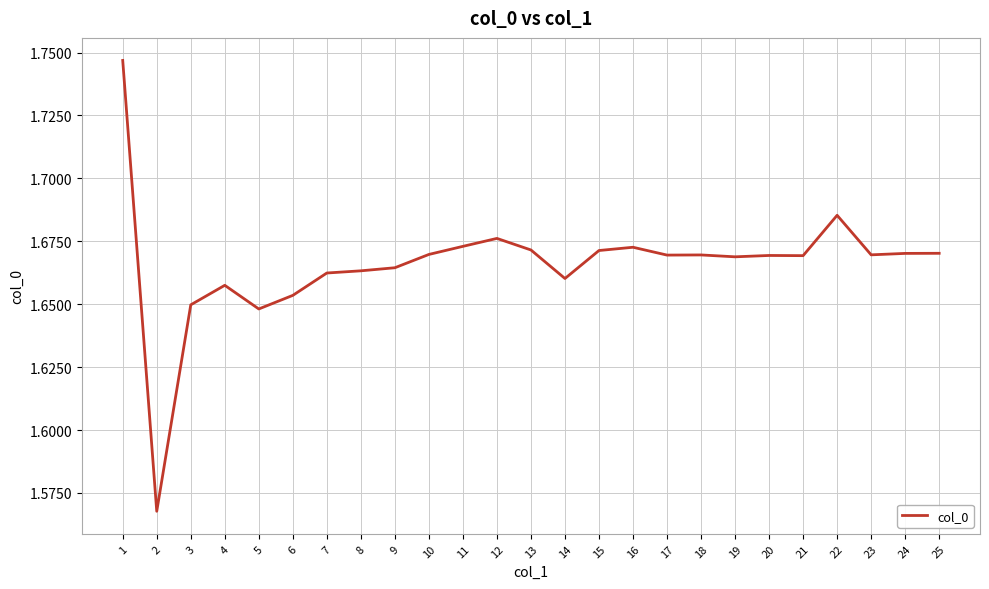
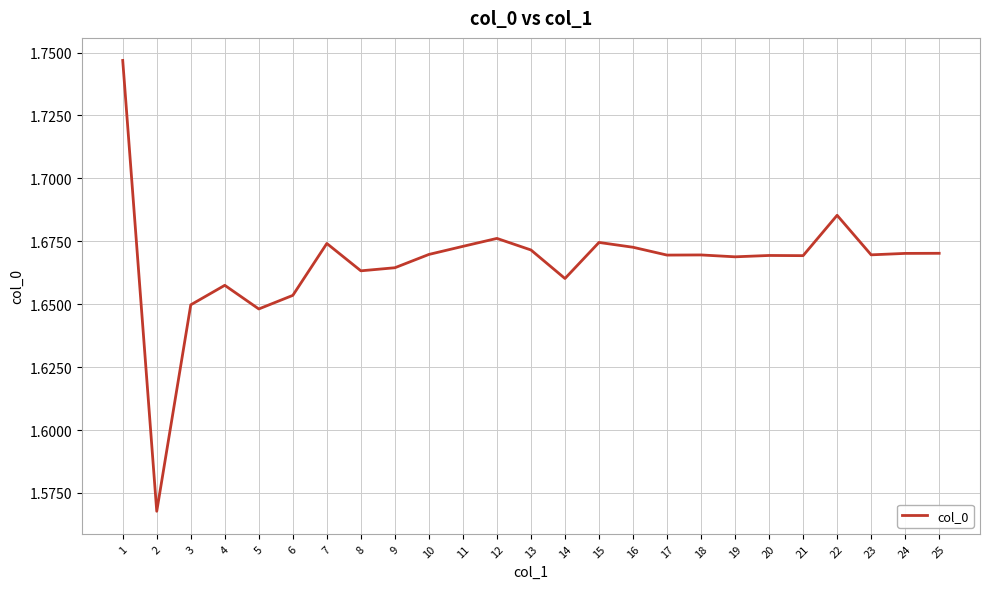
  {
    "1": 1.747,
    "2": 1.568,
    "3": 1.650,
    "4": 1.657,
    "5": 1.648,
    "6": 1.653,
-   "7": 1.662,
+   "7": 1.674,
    "8": 1.663,
    "9": 1.664,
    "10": 1.670,
    "11": 1.673,
    "12": 1.676,
    "13": 1.672,
    "14": 1.660,
-   "15": 1.671,
+   "15": 1.675,
    "16": 1.673,
    "17": 1.670,
    "18": 1.670,
    "19": 1.669,
    "20": 1.669,
    "21": 1.669,
    "22": 1.685,
    "23": 1.670,
    "24": 1.670,
    "25": 1.670
  }
